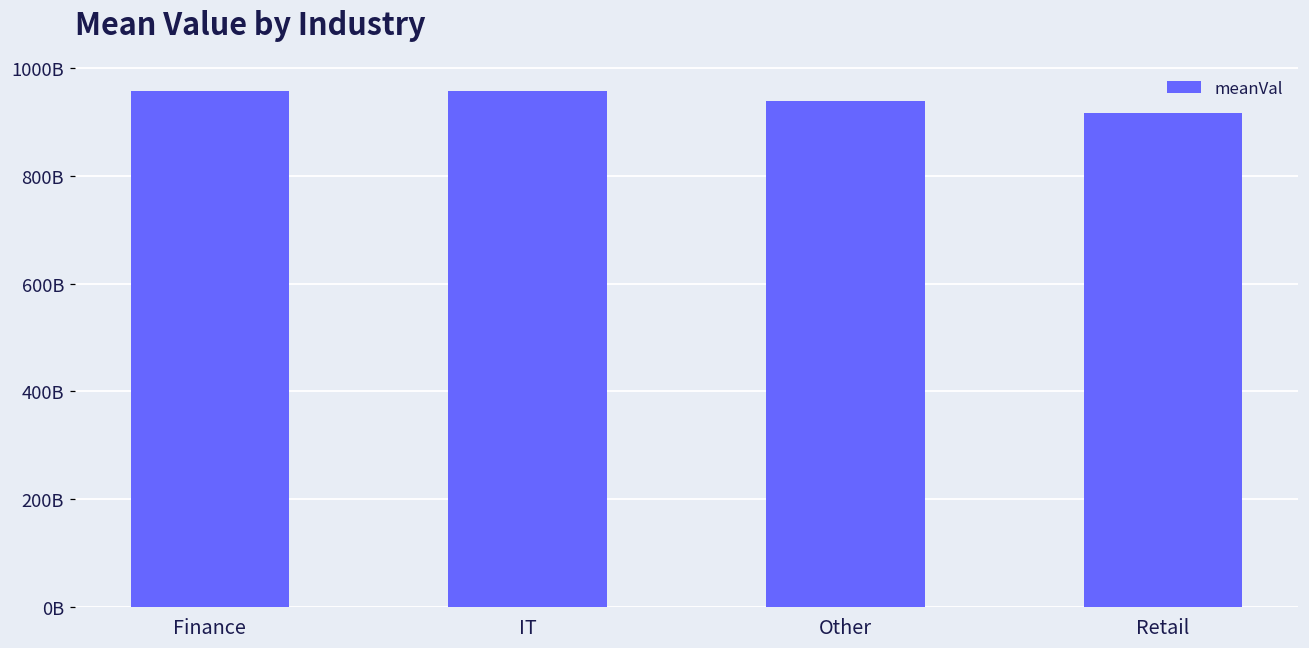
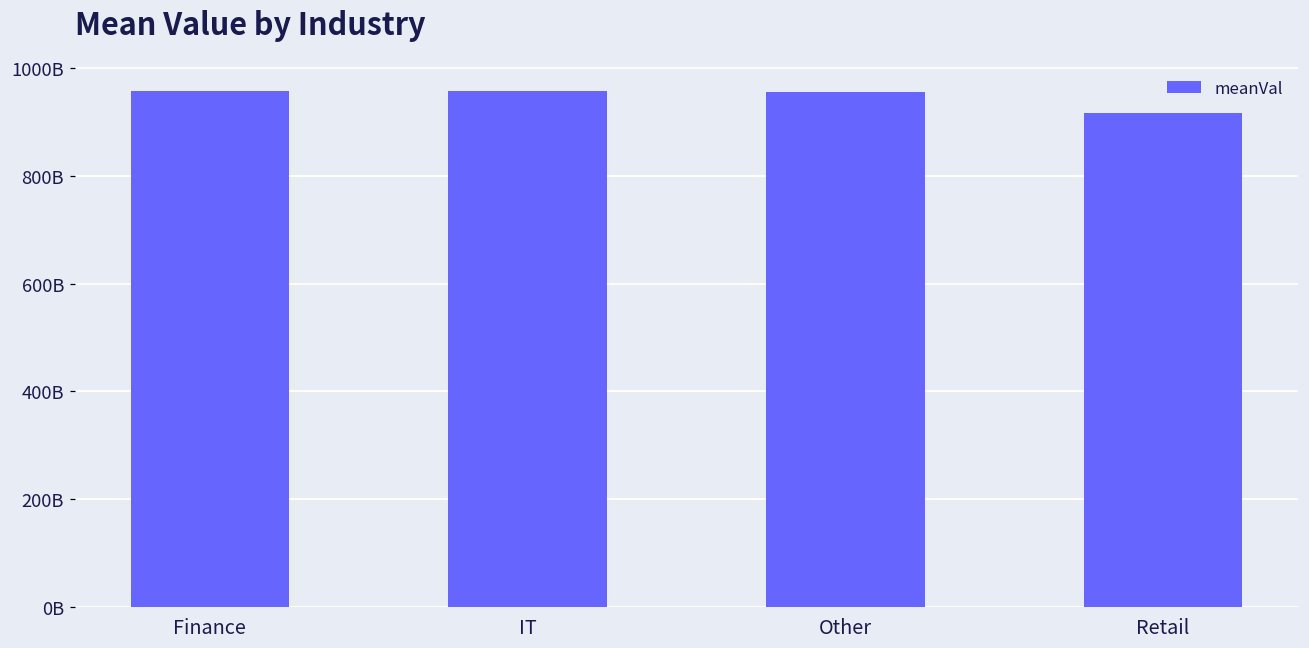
  {
    "Finance": 960000000000,
    "IT": 960000000000,
-   "Other": 940000000000,
+   "Other": 960000000000,
    "Retail": 920000000000
  }
